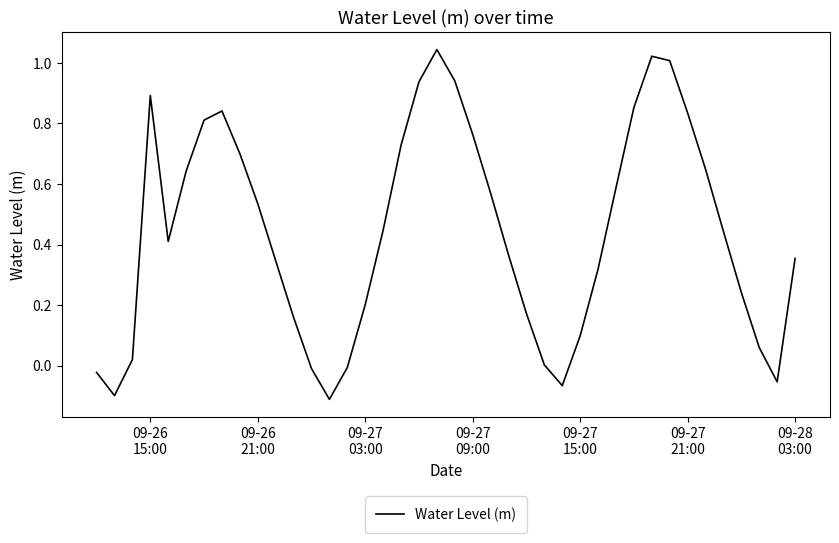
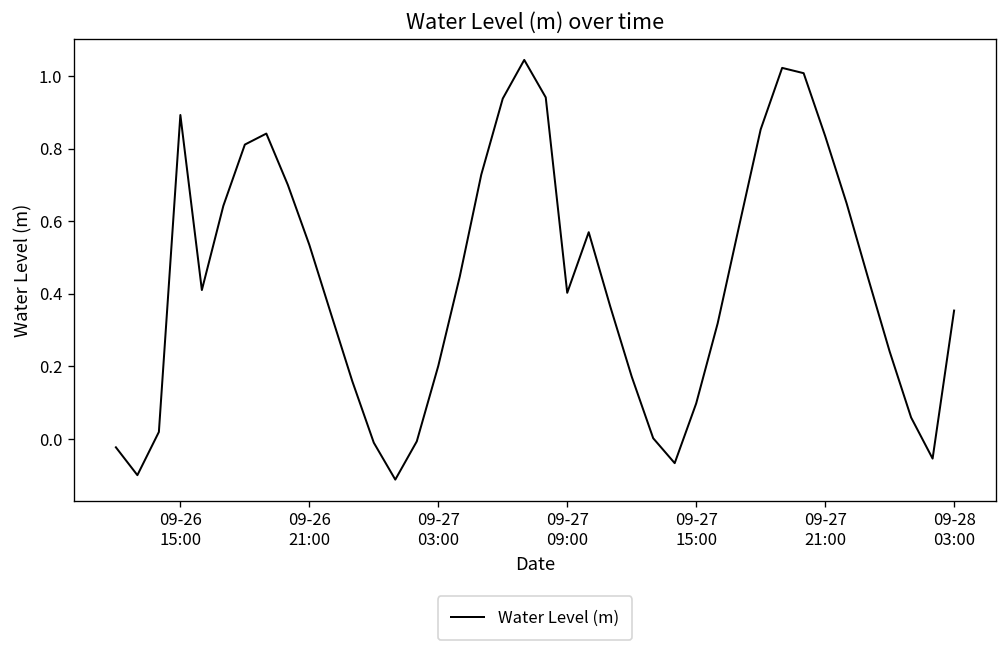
  {
    "09-26 15:00": 0.89,
    "09-26 21:00": 0.53,
    "09-27 03:00": 0.20,
-   "09-27 09:00": 0.76,
+   "09-27 09:00": 0.40,
    "09-27 15:00": 0.10,
    "09-27 21:00": 0.83,
    "09-28 03:00": 0.35
  }
